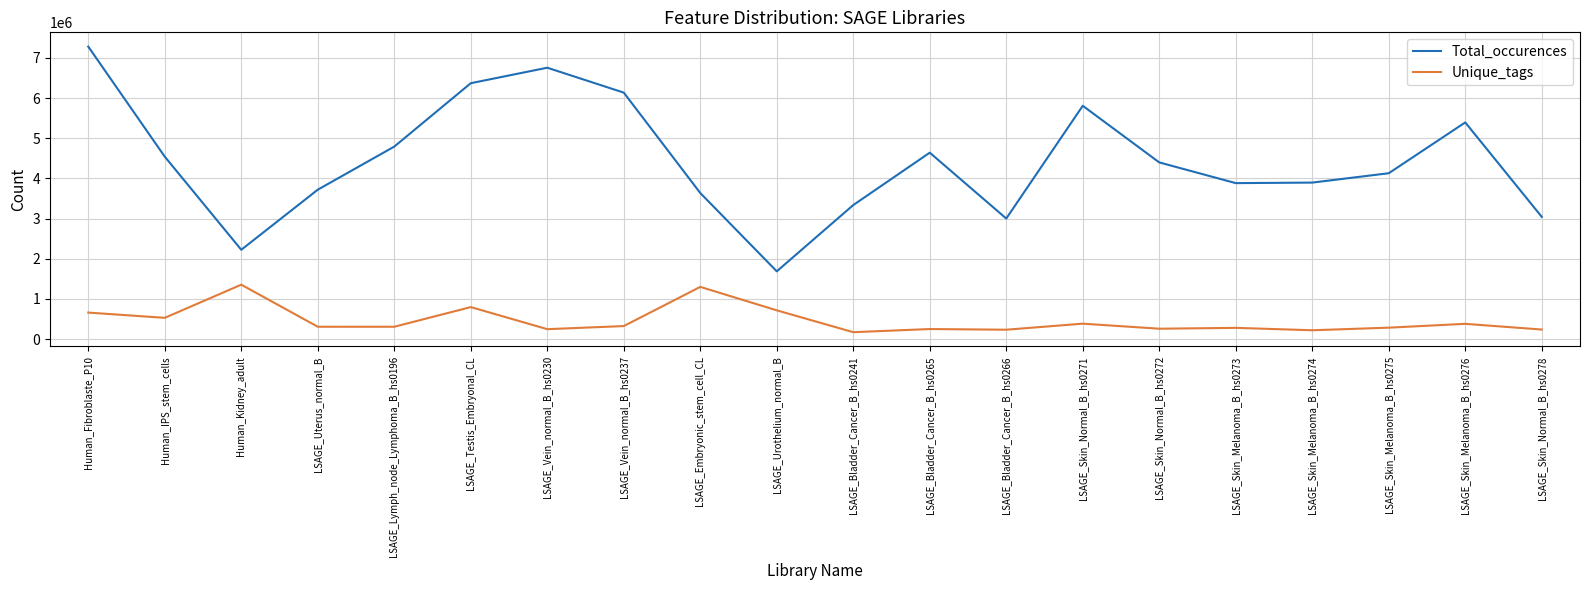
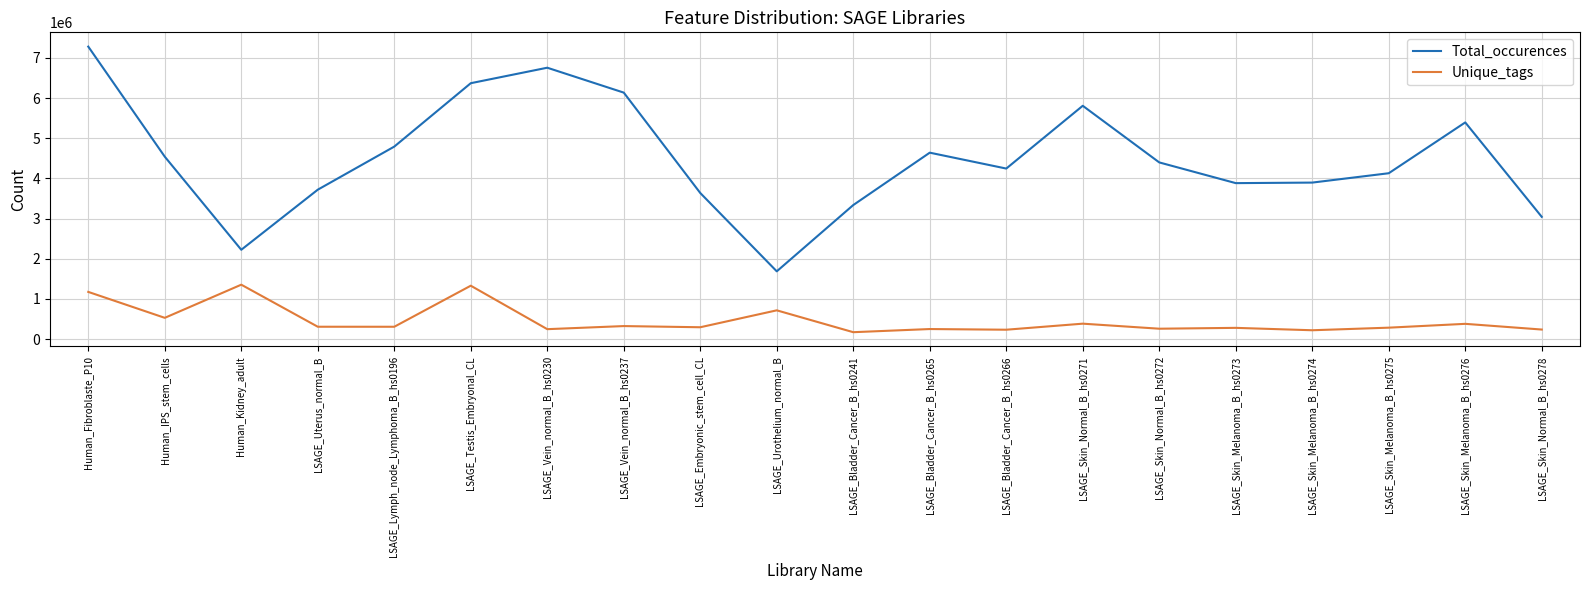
  {
    "Total_occurences": {
      "Human_Fibroblaste_P10": 7300000,
      "Human_IPS_stem_cells": 4500000,
      "Human_Kidney_adult": 2200000,
      "LSAGE_Uterus_normal_B": 3700000,
      "LSAGE_Lymph_node_Lymphoma_B_hs0196": 4800000,
      "LSAGE_Testis_Embryonal_CL": 6400000,
      "LSAGE_Vein_normal_B_hs0230": 6800000,
      "LSAGE_Vein_normal_B_hs0237": 6100000,
      "LSAGE_Embryonic_stem_cell_CL": 3600000,
      "LSAGE_Urothelium_normal_B": 1700000,
      "LSAGE_Bladder_Cancer_B_hs0241": 3300000,
      "LSAGE_Bladder_Cancer_B_hs0265": 4600000,
-     "LSAGE_Bladder_Cancer_B_hs0266": 3000000,
+     "LSAGE_Bladder_Cancer_B_hs0266": 4200000,
      "LSAGE_Skin_Normal_B_hs0271": 5800000,
      "LSAGE_Skin_Normal_B_hs0272": 4400000,
      "LSAGE_Skin_Melanoma_B_hs0273": 3900000,
      "LSAGE_Skin_Melanoma_B_hs0274": 3900000,
      "LSAGE_Skin_Melanoma_B_hs0275": 4100000,
      "LSAGE_Skin_Melanoma_B_hs0276": 5400000,
      "LSAGE_Skin_Normal_B_hs0278": 3000000
    },
    "Unique_tags": {
-     "Human_Fibroblaste_P10": 700000,
+     "Human_Fibroblaste_P10": 1200000,
      "Human_IPS_stem_cells": 500000,
      "Human_Kidney_adult": 1400000,
      "LSAGE_Uterus_normal_B": 300000,
      "LSAGE_Lymph_node_Lymphoma_B_hs0196": 300000,
-     "LSAGE_Testis_Embryonal_CL": 800000,
+     "LSAGE_Testis_Embryonal_CL": 1300000,
      "LSAGE_Vein_normal_B_hs0230": 200000,
      "LSAGE_Vein_normal_B_hs0237": 300000,
-     "LSAGE_Embryonic_stem_cell_CL": 1300000,
+     "LSAGE_Embryonic_stem_cell_CL": 300000,
      "LSAGE_Urothelium_normal_B": 700000,
      "LSAGE_Bladder_Cancer_B_hs0241": 200000,
      "LSAGE_Bladder_Cancer_B_hs0265": 200000,
      "LSAGE_Bladder_Cancer_B_hs0266": 200000,
      "LSAGE_Skin_Normal_B_hs0271": 400000,
      "LSAGE_Skin_Normal_B_hs0272": 300000,
      "LSAGE_Skin_Melanoma_B_hs0273": 300000,
      "LSAGE_Skin_Melanoma_B_hs0274": 200000,
      "LSAGE_Skin_Melanoma_B_hs0275": 300000,
      "LSAGE_Skin_Melanoma_B_hs0276": 400000,
      "LSAGE_Skin_Normal_B_hs0278": 200000
    }
  }
